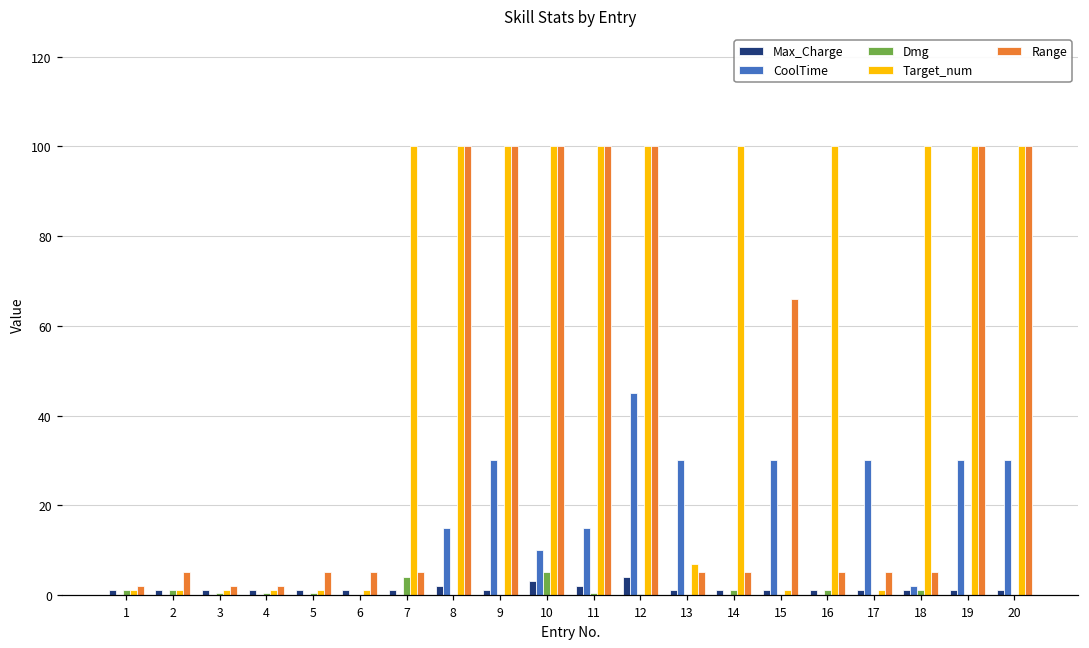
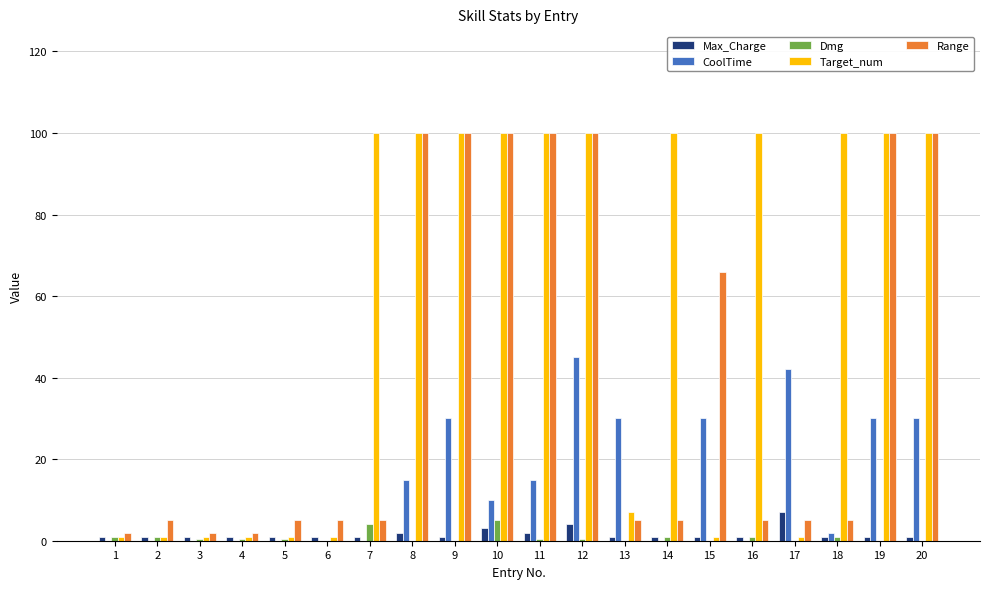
  {
    "Max_Charge": {
      "1": 1,
      "2": 1,
      "3": 1,
      "4": 1,
      "5": 1,
      "6": 1,
      "7": 1,
      "8": 2,
      "9": 1,
      "10": 3,
      "11": 2,
      "12": 4,
      "13": 1,
      "14": 1,
      "15": 1,
      "16": 1,
-     "17": 1,
+     "17": 7,
      "18": 1,
      "19": 1,
      "20": 1
    },
    "CoolTime": {
      "1": 0,
      "2": 0,
      "3": 0,
      "4": 0,
      "5": 0,
      "6": 0,
      "7": 0,
      "8": 15,
      "9": 30,
      "10": 10,
      "11": 15,
      "12": 45,
      "13": 30,
      "14": 0,
      "15": 30,
      "16": 0,
-     "17": 30,
+     "17": 42,
      "18": 2,
      "19": 30,
      "20": 30
    },
    "Dmg": {
      "1": 1,
      "2": 1,
      "6": 0,
      "7": 4,
      "8": 0,
      "9": 0,
      "10": 5,
      "13": 0,
      "14": 1,
      "15": 0,
      "16": 1,
      "17": 0,
      "18": 1,
      "19": 0,
      "20": 0
    },
    "Target_num": {
      "1": 1,
      "2": 1,
      "3": 1,
      "4": 1,
      "5": 1,
      "6": 1,
      "7": 100,
      "8": 100,
      "9": 100,
      "10": 100,
      "11": 100,
      "12": 100,
      "13": 7,
      "14": 100,
      "15": 1,
      "16": 100,
      "17": 1,
      "18": 100,
      "19": 100,
      "20": 100
    },
    "Range": {
      "1": 2,
      "2": 5,
      "3": 2,
      "4": 2,
      "5": 5,
      "6": 5,
      "7": 5,
      "8": 100,
      "9": 100,
      "10": 100,
      "11": 100,
      "12": 100,
      "13": 5,
      "14": 5,
      "15": 66,
      "16": 5,
      "17": 5,
      "18": 5,
      "19": 100,
      "20": 100
    }
  }
